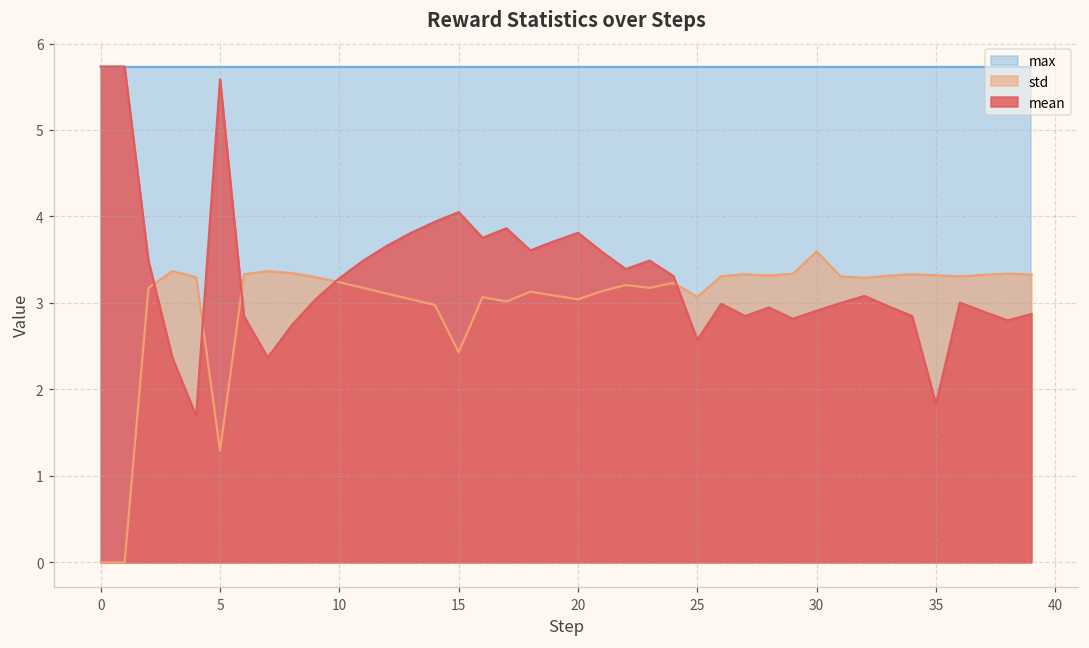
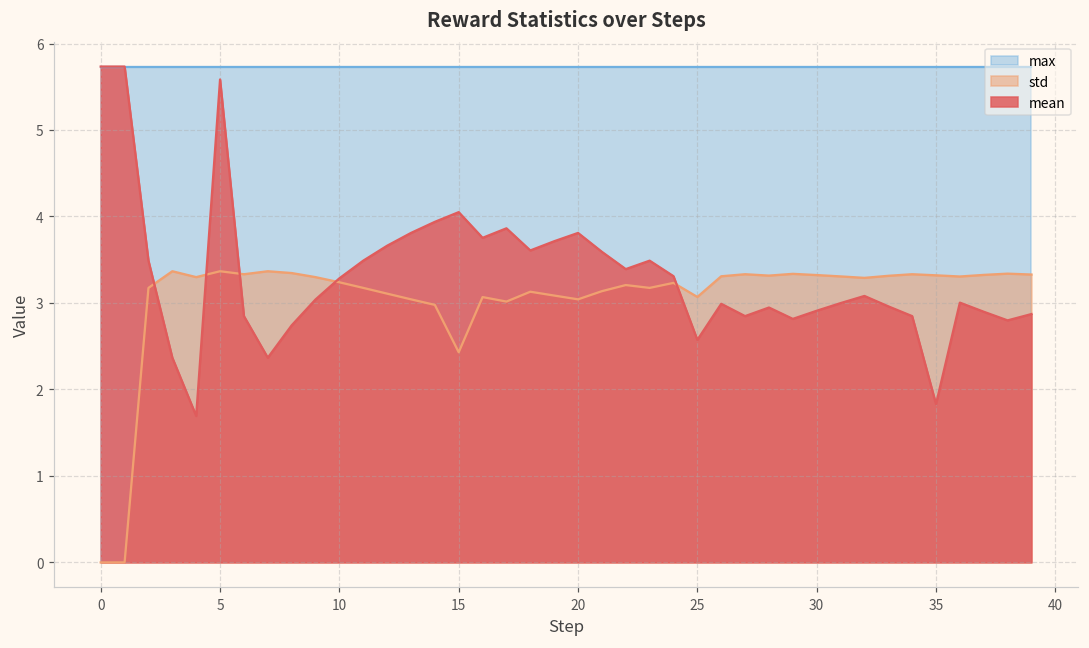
  {
    "max": {
      "5": 5.7,
      "10": 5.7,
      "15": 5.7,
      "20": 5.7,
      "25": 5.7,
      "30": 5.7,
      "35": 5.7
    },
    "std": {
      "0": 0.0,
-     "5": 1.3,
+     "5": 3.4,
      "10": 3.2,
      "15": 2.4,
      "20": 3.0,
      "25": 3.1,
-     "30": 3.6,
+     "30": 3.3,
      "35": 3.3
    },
    "mean": {
      "5": 5.6,
      "10": 3.3,
      "15": 4.1,
      "20": 3.8,
      "25": 2.6,
      "30": 2.9,
      "35": 1.8
    }
  }
